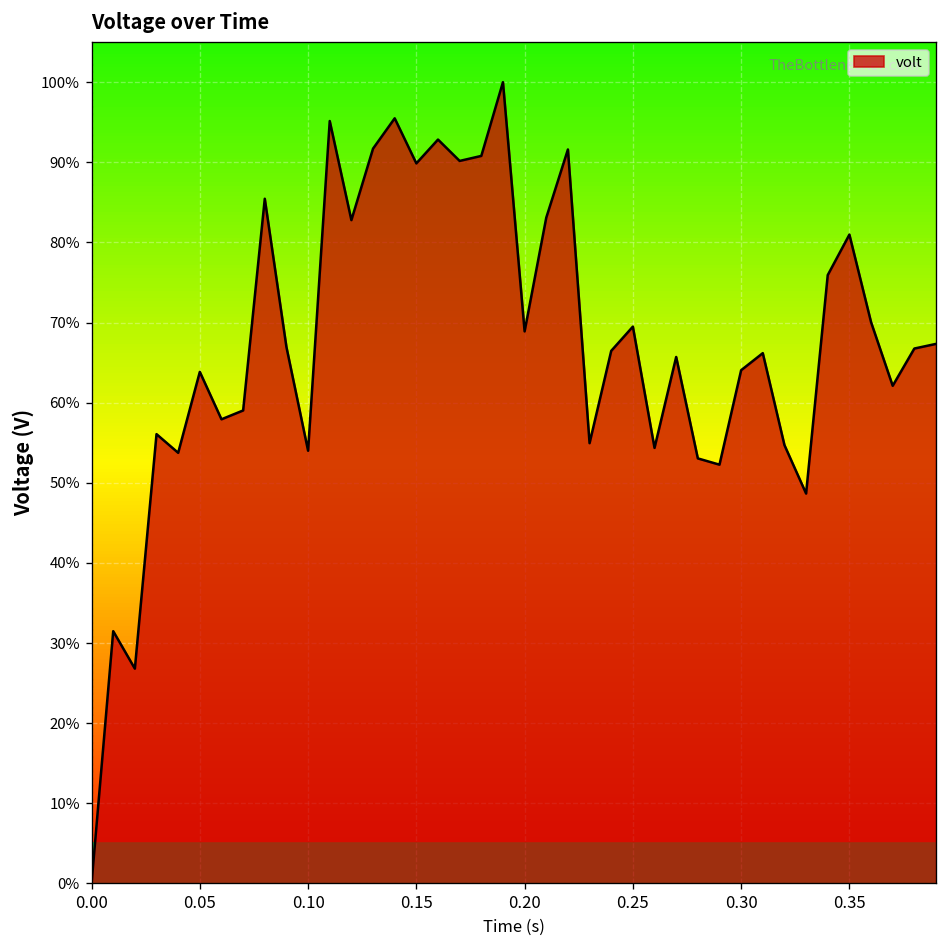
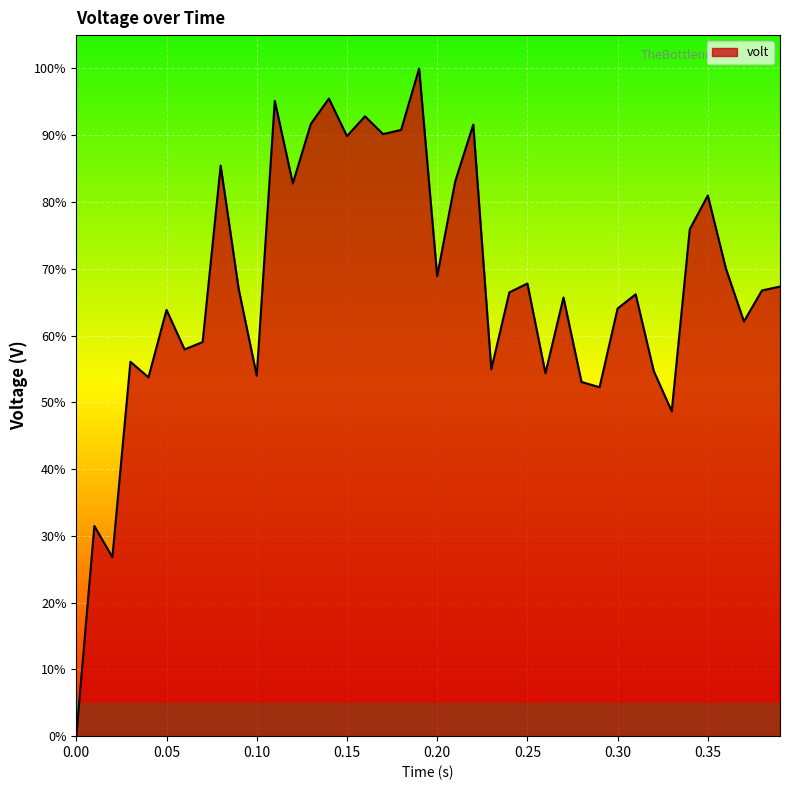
  {
    "0.05": "64%",
    "0.10": "54%",
    "0.15": "90%",
    "0.20": "69%",
-   "0.25": "69%",
+   "0.25": "68%",
    "0.30": "64%",
    "0.35": "81%"
  }
